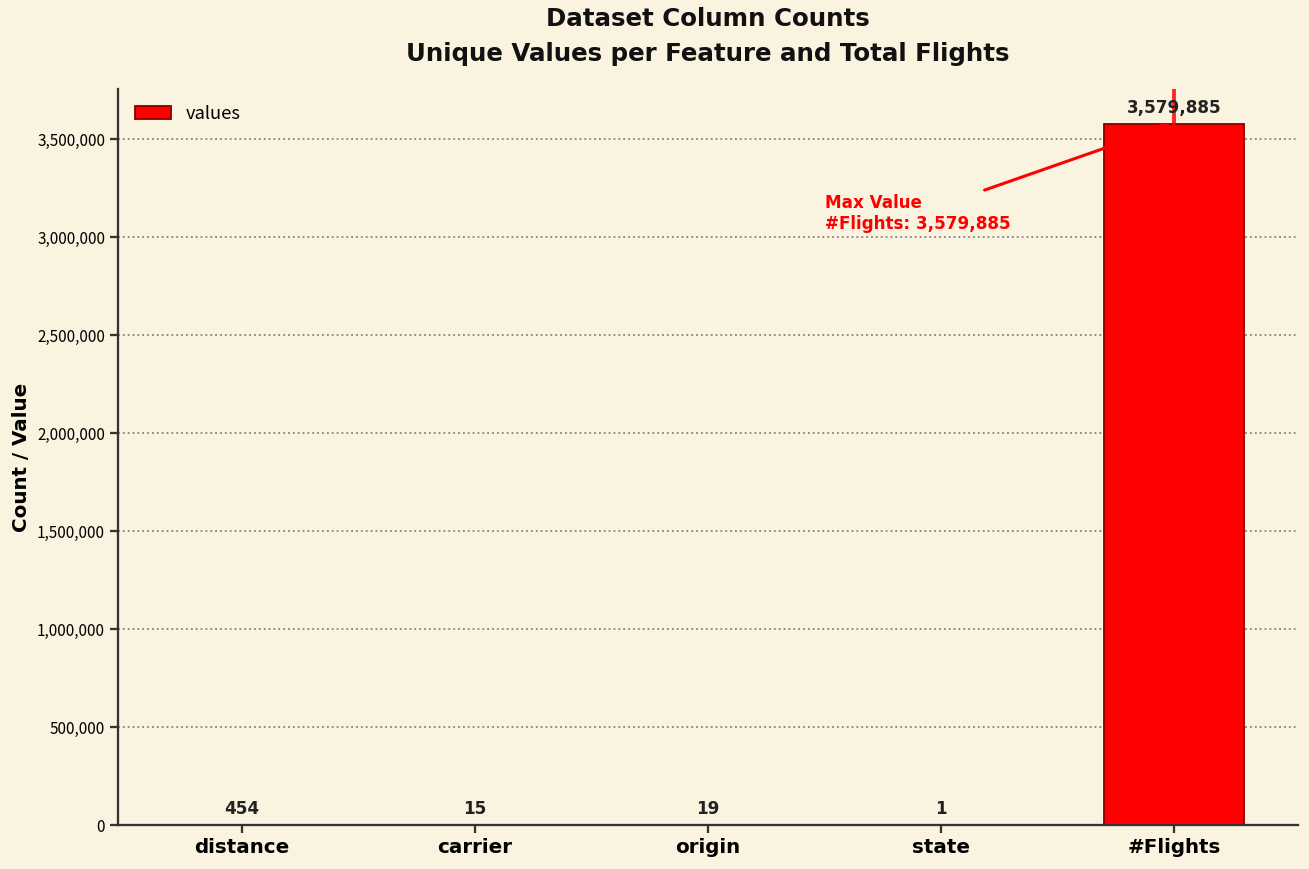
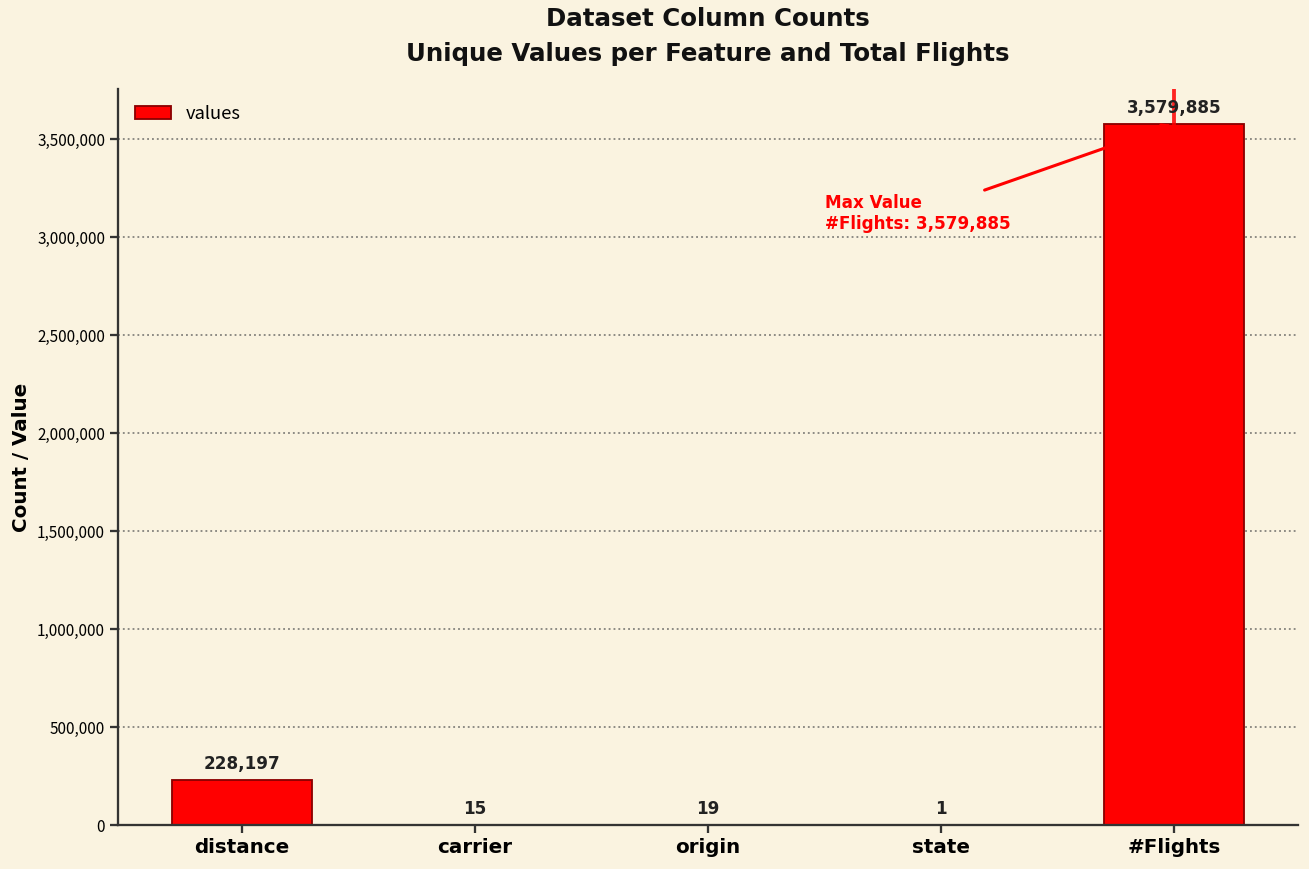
  {
-   "distance": "454",
+   "distance": "228,197",
    "carrier": "15",
    "origin": "19",
    "state": "1",
    "#Flights": "3,579,885"
  }
